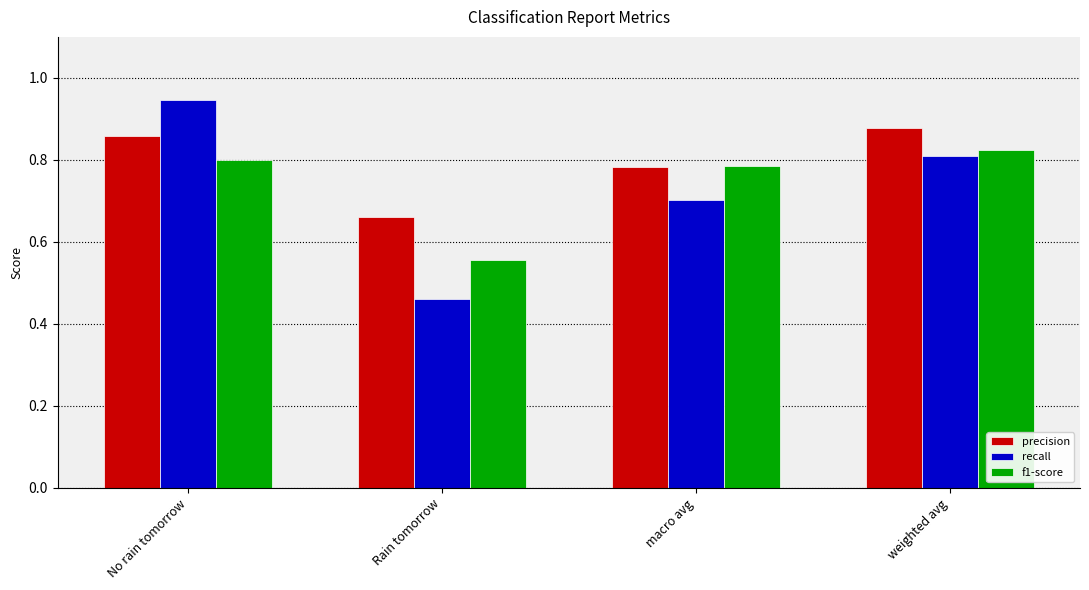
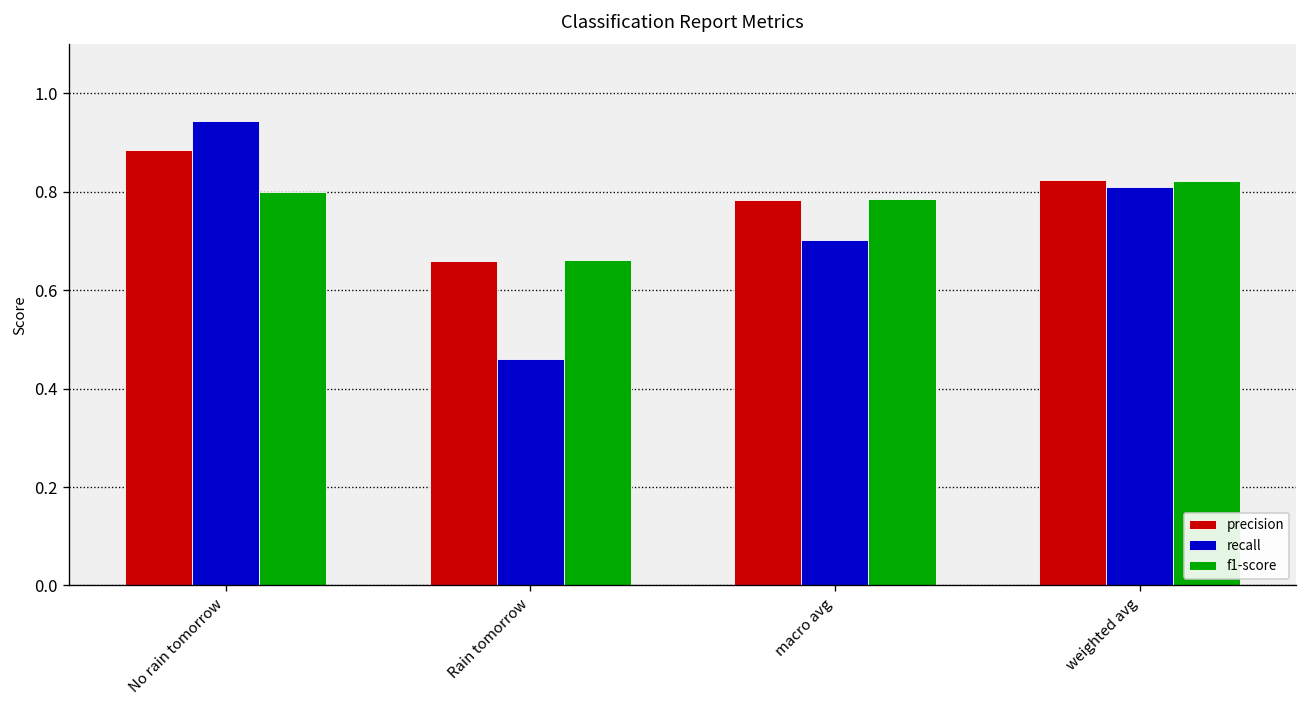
  {
    "precision": {
-     "No rain tomorrow": 0.86,
+     "No rain tomorrow": 0.89,
      "Rain tomorrow": 0.66,
      "macro avg": 0.78,
-     "weighted avg": 0.88
+     "weighted avg": 0.82
    },
    "recall": {
      "No rain tomorrow": 0.95,
      "Rain tomorrow": 0.46,
      "macro avg": 0.70,
      "weighted avg": 0.81
    },
    "f1-score": {
      "No rain tomorrow": 0.80,
-     "Rain tomorrow": 0.56,
+     "Rain tomorrow": 0.66,
      "macro avg": 0.79,
      "weighted avg": 0.82
    }
  }
